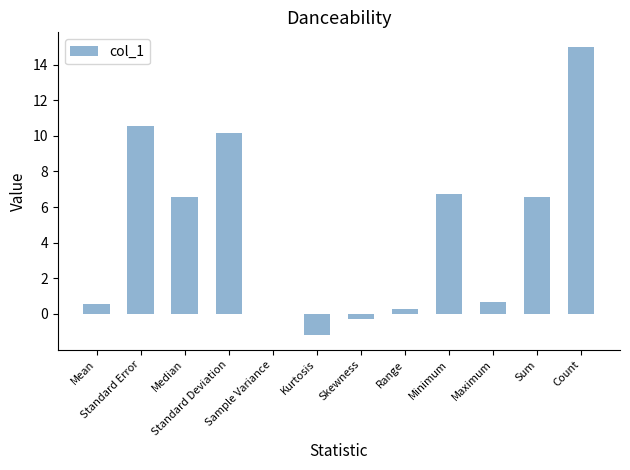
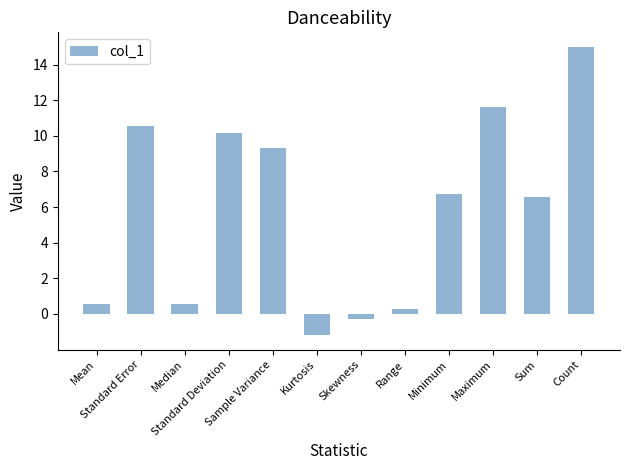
  {
    "Mean": 0.5,
    "Standard Error": 10.5,
-   "Median": 6.6,
+   "Median": 0.6,
    "Standard Deviation": 10.2,
-   "Sample Variance": 0.0,
+   "Sample Variance": 9.3,
    "Kurtosis": -1.2,
    "Skewness": -0.3,
    "Range": 0.3,
    "Minimum": 6.7,
-   "Maximum": 0.7,
+   "Maximum": 11.6,
    "Sum": 6.5,
    "Count": 15.0
  }
